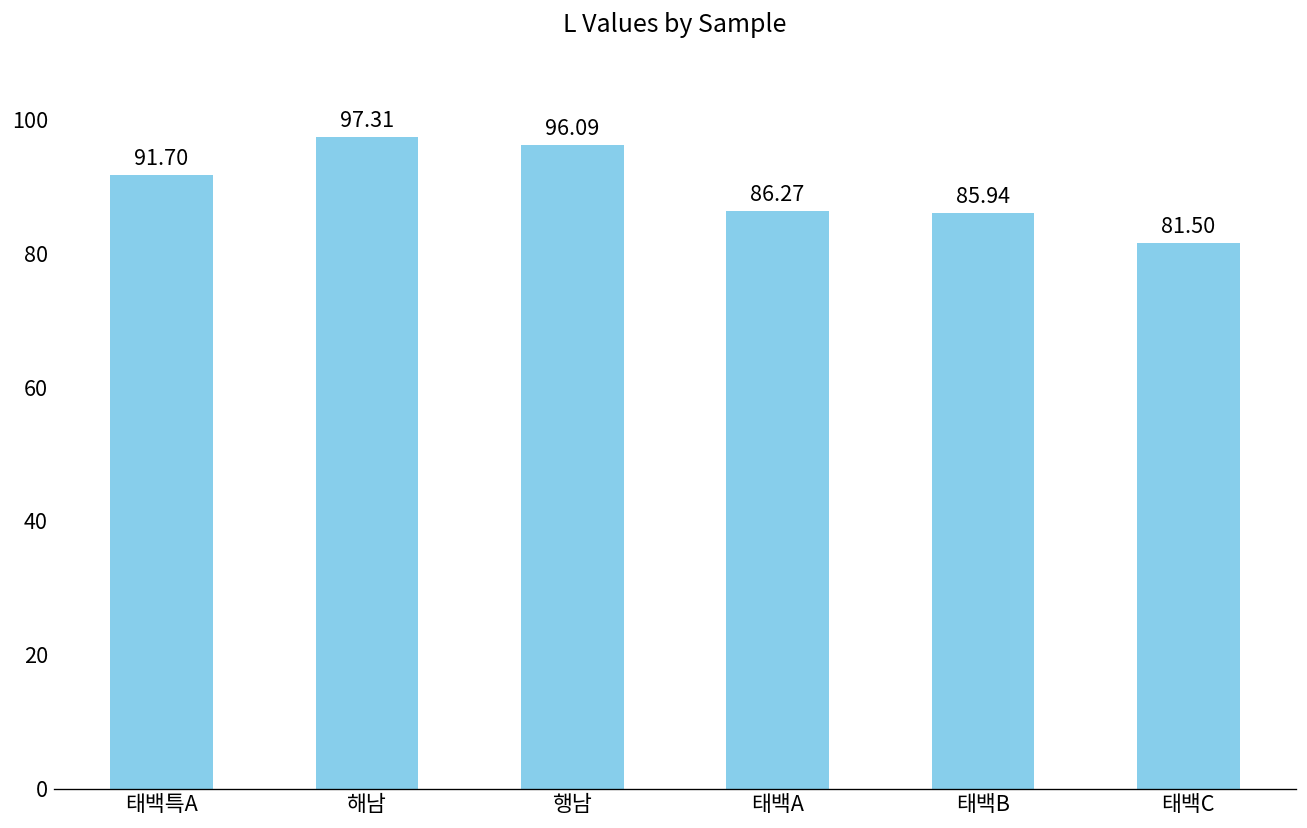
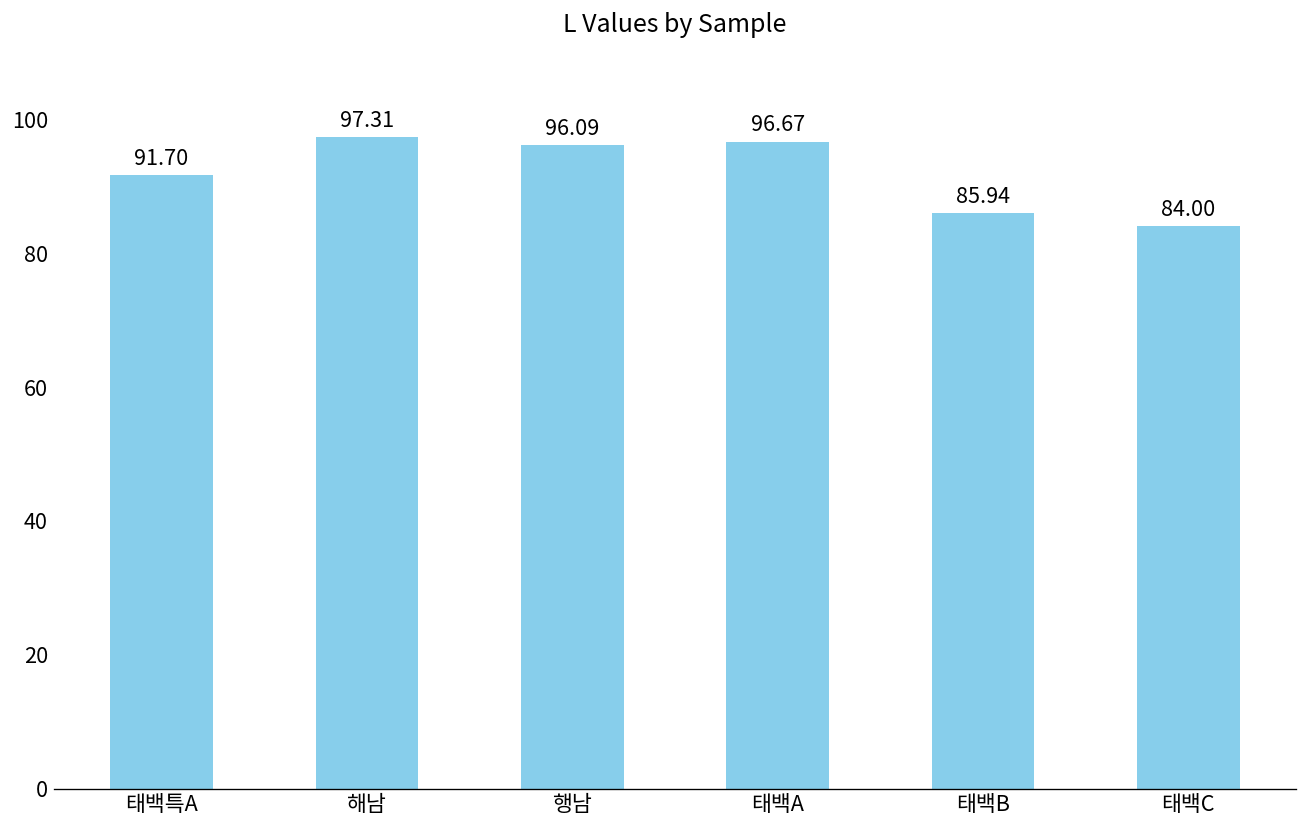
  {
    "태백특A": 91.70,
    "해남": 97.31,
    "행남": 96.09,
-   "태백A": 86.27,
+   "태백A": 96.67,
    "태백B": 85.94,
-   "태백C": 81.50
+   "태백C": 84.00
  }
